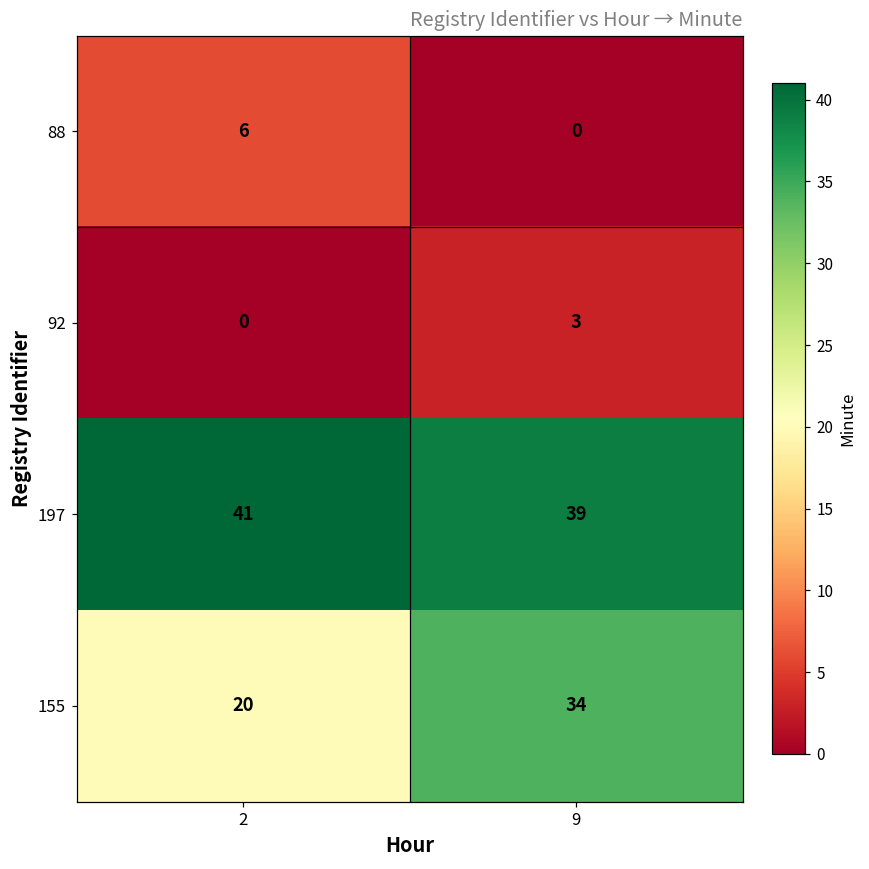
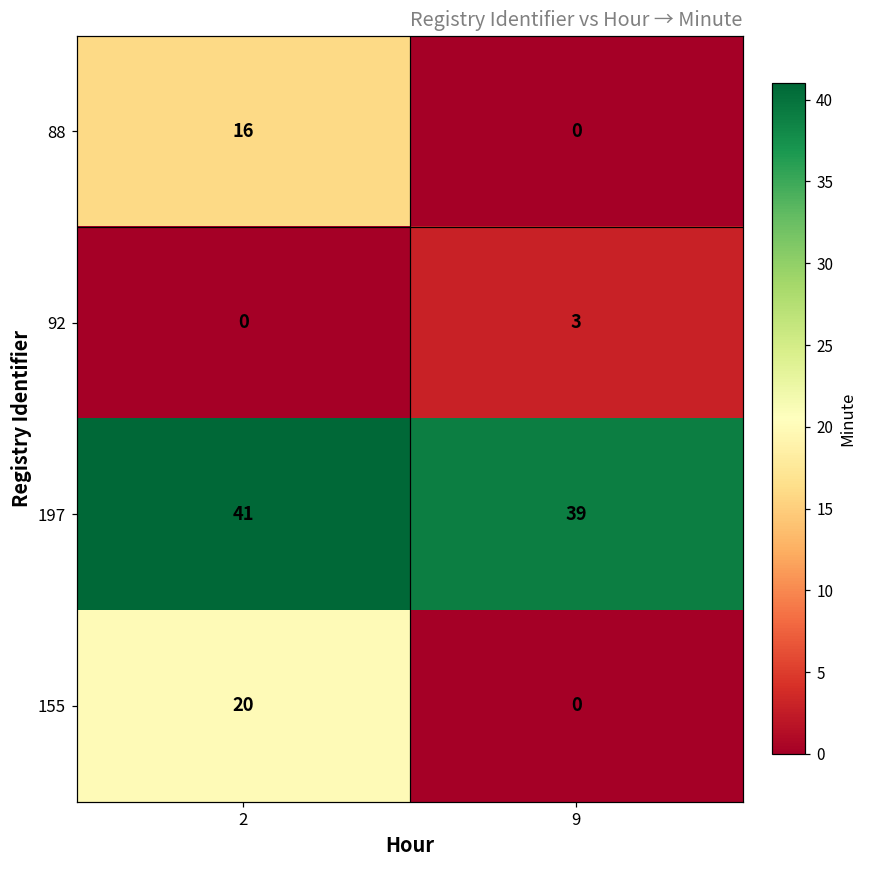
  {
    "88": {
-     "2": 6,
+     "2": 16,
      "9": 0
    },
    "92": {
      "2": 0,
      "9": 3
    },
    "197": {
      "2": 41,
      "9": 39
    },
    "155": {
      "2": 20,
-     "9": 34
+     "9": 0
    }
  }
